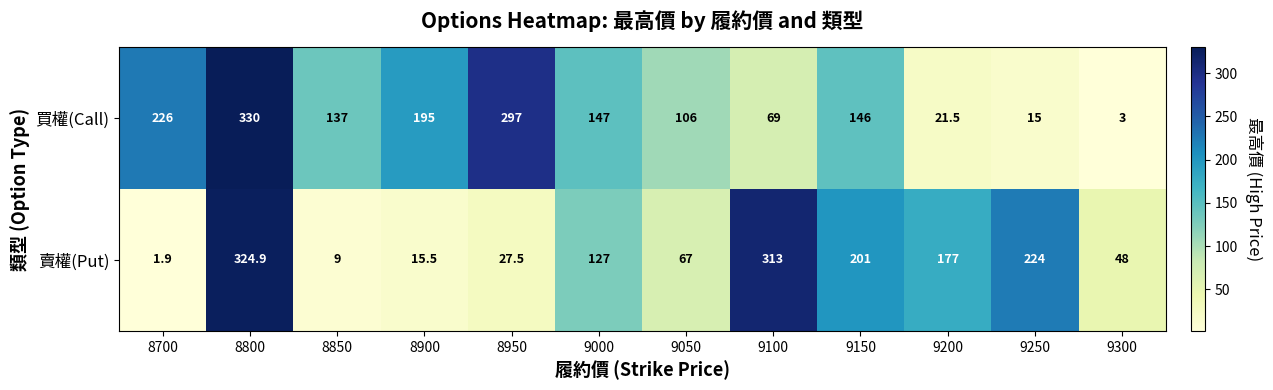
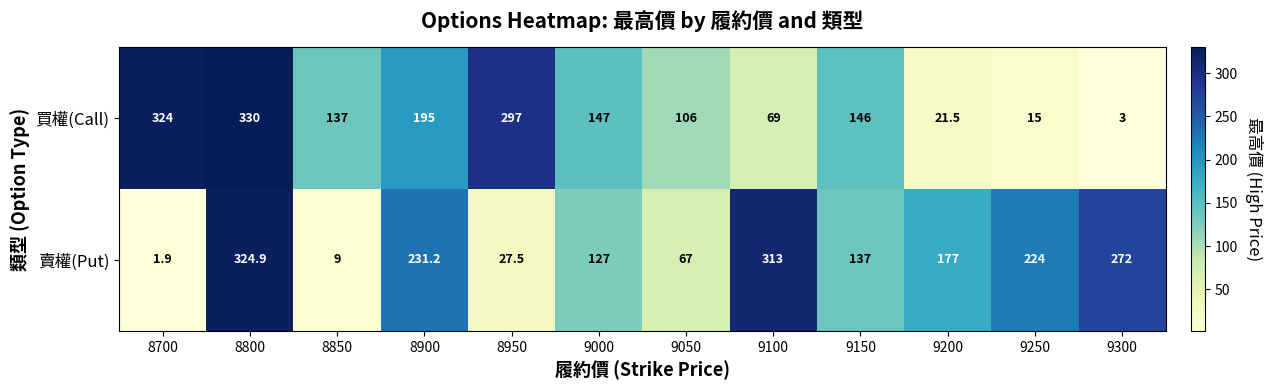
  {
    "買權(Call)": {
-     "8700": 226,
+     "8700": 324,
      "8800": 330,
      "8850": 137,
      "8900": 195,
      "8950": 297,
      "9000": 147,
      "9050": 106,
      "9100": 69,
      "9150": 146,
      "9200": 21.5,
      "9250": 15,
      "9300": 3
    },
    "賣權(Put)": {
      "8700": 1.9,
      "8800": 324.9,
      "8850": 9,
-     "8900": 15.5,
+     "8900": 231.2,
      "8950": 27.5,
      "9000": 127,
      "9050": 67,
      "9100": 313,
-     "9150": 201,
+     "9150": 137,
      "9200": 177,
      "9250": 224,
-     "9300": 48
+     "9300": 272
    }
  }
